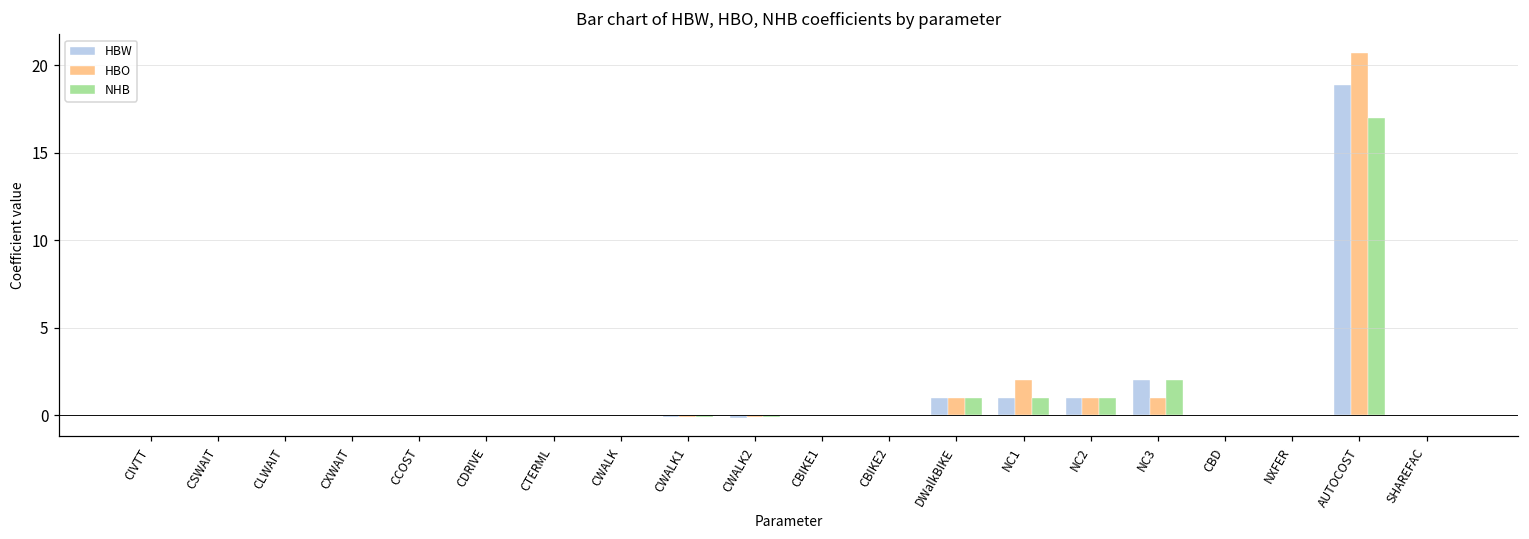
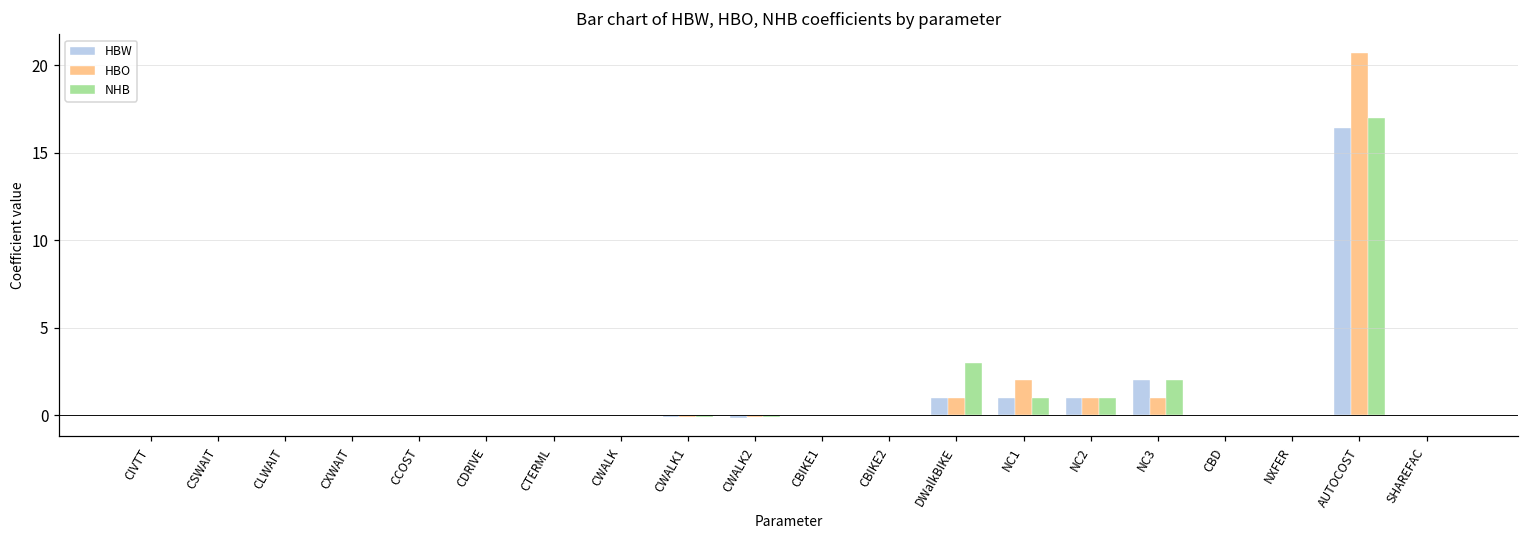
  {
    "HBW": {
      "CSWAIT": 0.0,
      "CLWAIT": 0.0,
      "CXWAIT": 0.0,
      "CDRIVE": 0.0,
      "CTERML": 0.0,
      "CWALK": 0.0,
      "CBIKE1": 0.0,
      "CBIKE2": 0.0,
      "DWalkBIKE": 1.0,
      "NC1": 1.0,
      "NC2": 1.0,
      "NC3": 2.0,
      "CBD": 0.0,
      "NXFER": 0.0,
-     "AUTOCOST": 18.9,
+     "AUTOCOST": 16.4,
      "SHAREFAC": 0.0
    },
    "HBO": {
      "CSWAIT": 0.0,
      "CLWAIT": 0.0,
      "CXWAIT": 0.0,
      "CDRIVE": 0.0,
      "CTERML": 0.0,
      "CWALK": 0.0,
      "CBIKE1": 0.0,
      "CBIKE2": 0.0,
      "DWalkBIKE": 1.0,
      "NC1": 2.0,
      "NC2": 1.0,
      "NC3": 1.0,
      "CBD": 0.0,
      "NXFER": 0.0,
      "AUTOCOST": 20.7,
      "SHAREFAC": 0.0
    },
    "NHB": {
      "CSWAIT": 0,
      "CLWAIT": 0,
      "CXWAIT": 0,
      "CDRIVE": 0,
      "CTERML": 0,
      "CWALK": 0,
      "CBIKE1": 0,
      "CBIKE2": 0,
-     "DWalkBIKE": 1,
+     "DWalkBIKE": 3,
      "NC1": 1,
      "NC2": 1,
      "NC3": 2,
      "CBD": 0,
      "NXFER": 0,
      "AUTOCOST": 17,
      "SHAREFAC": 0
    }
  }
